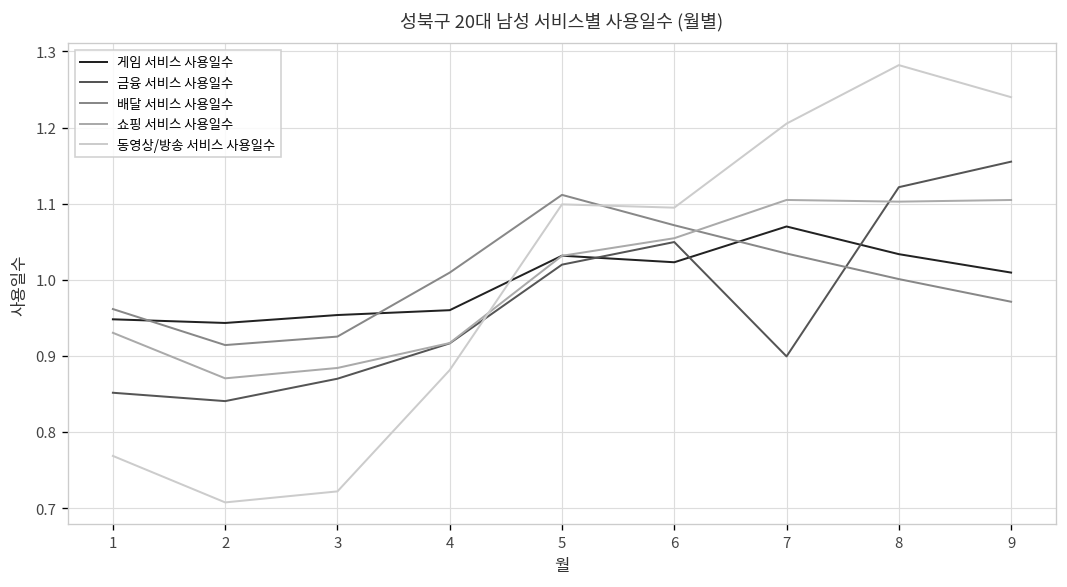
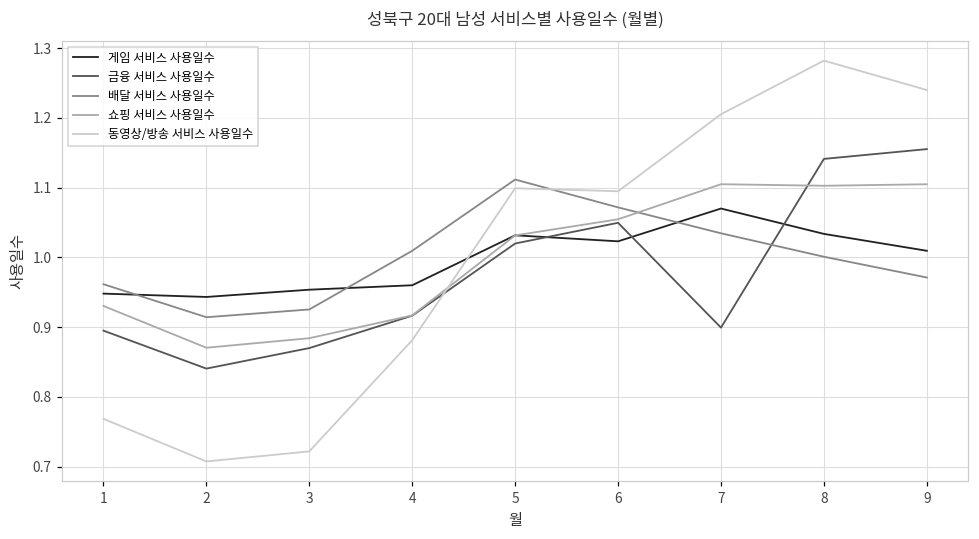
  {
    "게임 서비스 사용일수": {
      "1": 0.95,
      "2": 0.94,
      "3": 0.95,
      "4": 0.96,
      "6": 1.02,
      "7": 1.07,
      "8": 1.03,
      "9": 1.01
    },
    "금융 서비스 사용일수": {
-     "1": 0.85,
+     "1": 0.89,
      "2": 0.84,
      "3": 0.87,
      "5": 1.02,
      "6": 1.05,
      "7": 0.90,
-     "8": 1.12,
+     "8": 1.14,
      "9": 1.16
    }
  }
